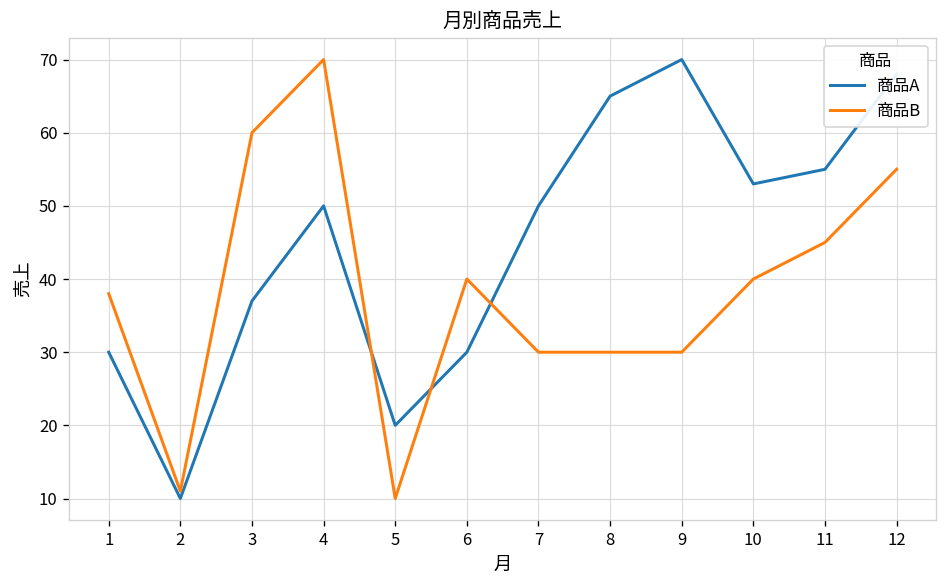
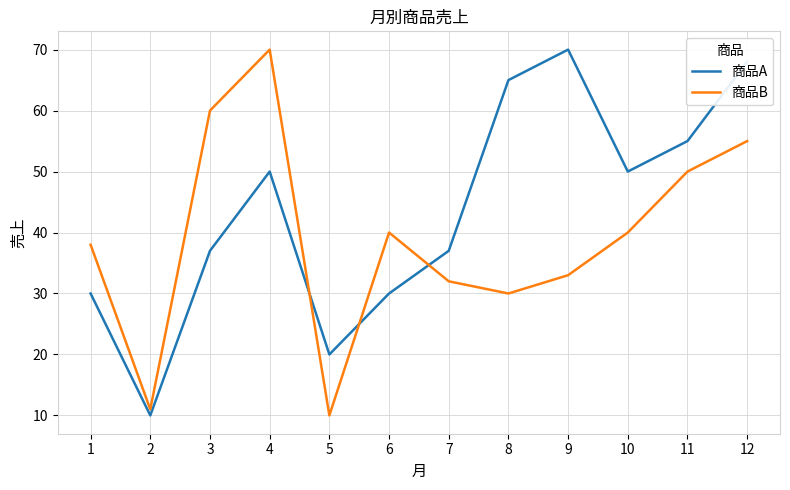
  {
    "商品A": {
      "1": 30,
      "2": 10,
      "3": 37,
      "4": 50,
      "5": 20,
      "6": 30,
-     "7": 50,
+     "7": 37,
      "8": 65,
      "9": 70,
-     "10": 53,
+     "10": 50,
      "11": 55
    },
    "商品B": {
      "1": 38,
      "2": 11,
      "3": 60,
      "4": 70,
      "5": 10,
      "6": 40,
-     "7": 30,
+     "7": 32,
      "8": 30,
-     "9": 30,
+     "9": 33,
      "10": 40,
-     "11": 45,
+     "11": 50,
      "12": 55
    }
  }
